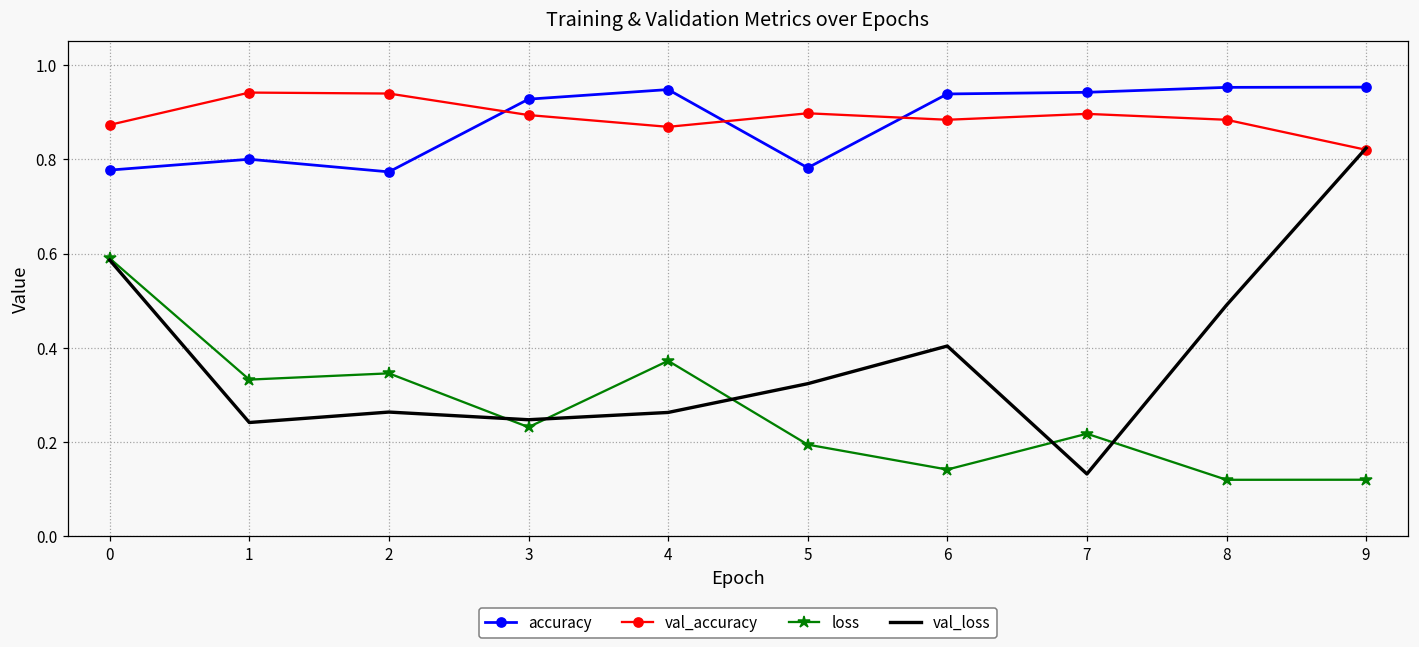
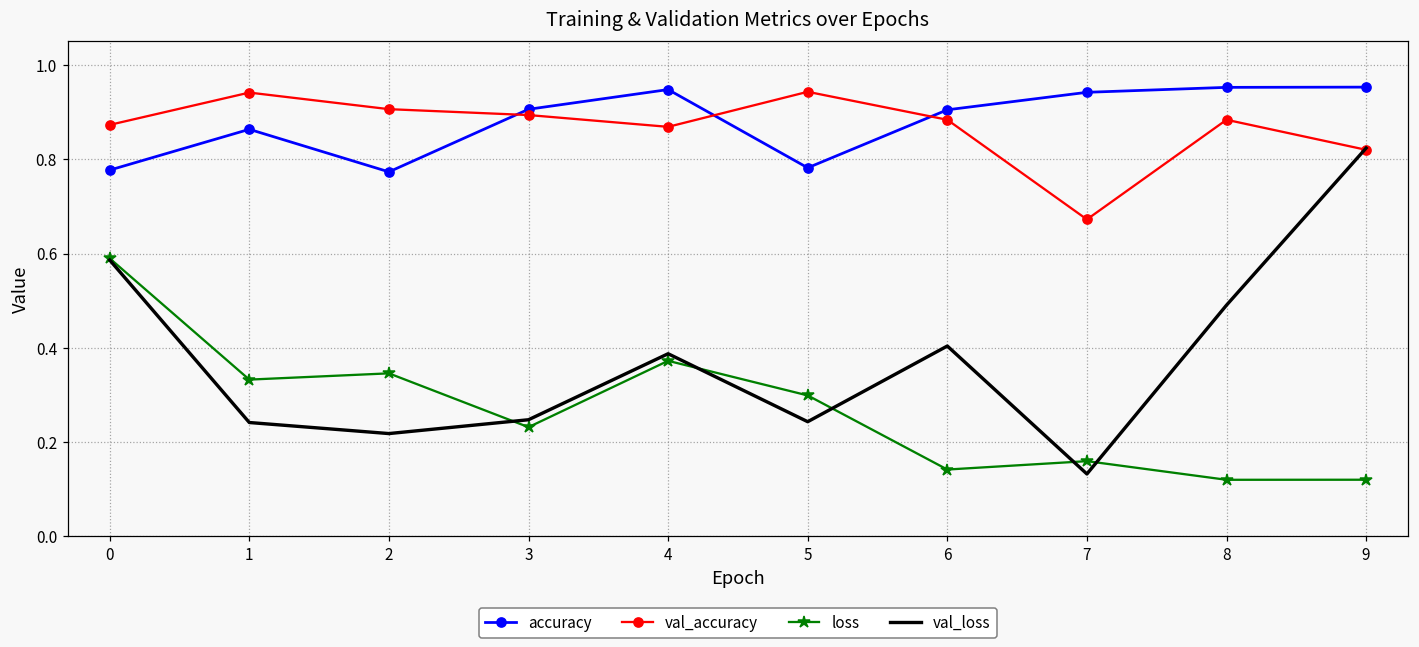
  {
    "accuracy": {
      "0": 0.78,
-     "1": 0.80,
+     "1": 0.86,
      "2": 0.77,
-     "3": 0.93,
+     "3": 0.91,
      "4": 0.95,
      "5": 0.78,
-     "6": 0.94,
+     "6": 0.90,
      "7": 0.94,
      "8": 0.95,
      "9": 0.95
    },
    "val_accuracy": {
      "0": 0.87,
      "1": 0.94,
-     "2": 0.94,
+     "2": 0.91,
      "3": 0.89,
      "4": 0.87,
-     "5": 0.90,
+     "5": 0.94,
      "6": 0.88,
-     "7": 0.90,
+     "7": 0.67,
      "8": 0.88
    },
    "loss": {
      "1": 0.33,
      "2": 0.35,
      "3": 0.23,
      "4": 0.37,
-     "5": 0.19,
+     "5": 0.30,
      "6": 0.14,
-     "7": 0.22,
+     "7": 0.16,
      "8": 0.12,
      "9": 0.12
    },
    "val_loss": {
      "1": 0.24,
-     "2": 0.26,
+     "2": 0.22,
      "3": 0.25,
-     "4": 0.26,
-     "5": 0.32,
+     "4": 0.39,
+     "5": 0.24,
      "6": 0.40,
      "7": 0.13,
      "8": 0.49
    }
  }
